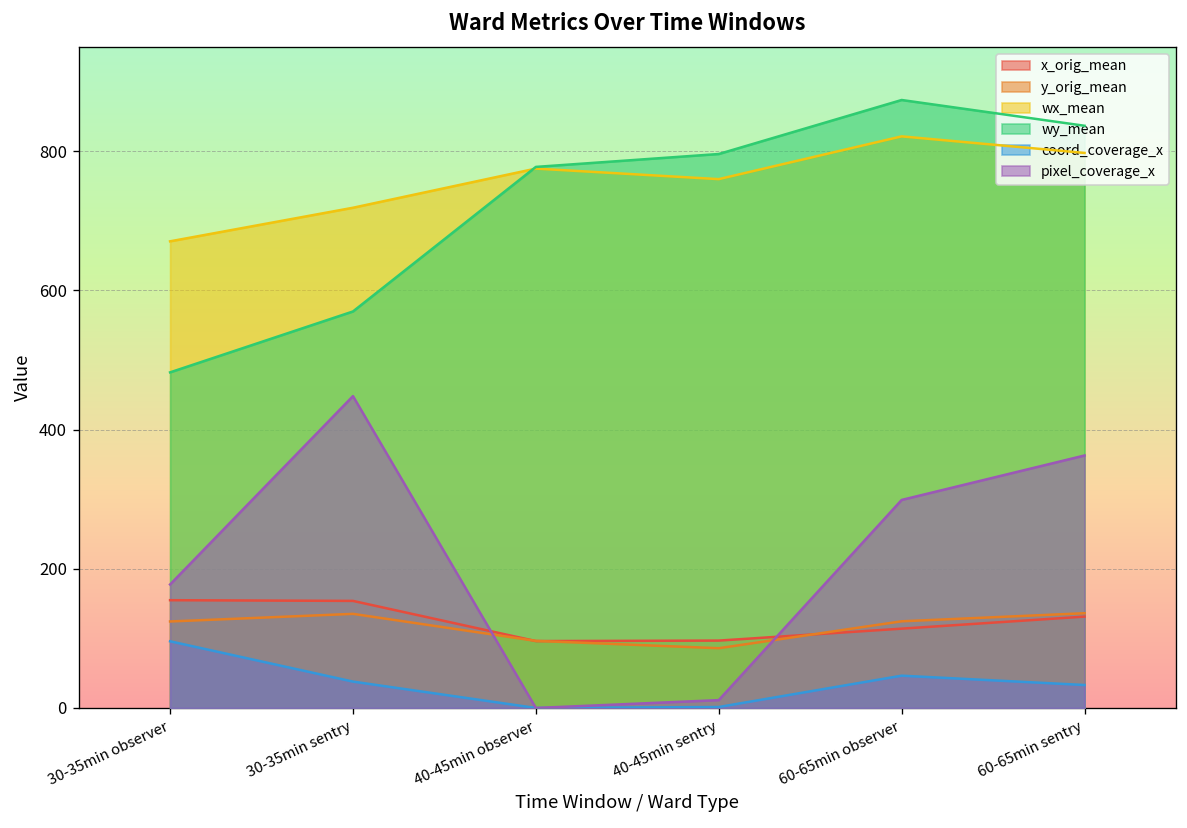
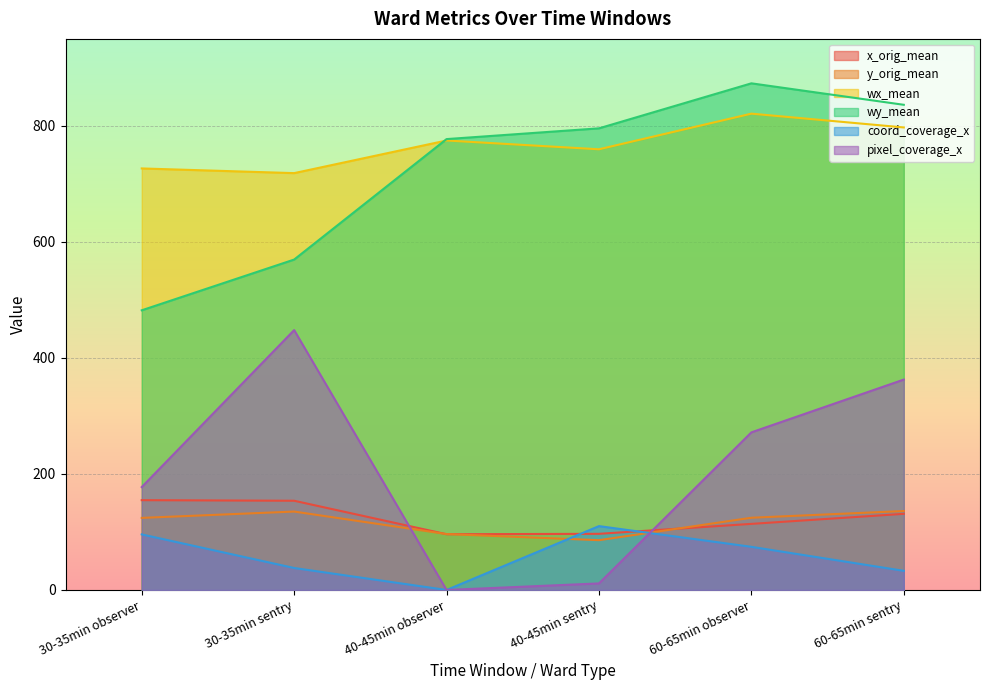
  {
    "wx_mean": {
-     "30-35min observer": 670,
+     "30-35min observer": 730,
      "30-35min sentry": 720,
      "40-45min sentry": 760,
      "60-65min observer": 820
    },
    "wy_mean": {
      "30-35min observer": 480,
      "30-35min sentry": 570,
      "40-45min sentry": 800,
      "60-65min observer": 870
    },
    "coord_coverage_x": {
      "30-35min observer": 100,
      "30-35min sentry": 40,
-     "40-45min sentry": 0,
-     "60-65min observer": 50,
+     "40-45min sentry": 110,
+     "60-65min observer": 70,
      "60-65min sentry": 30
    },
    "pixel_coverage_x": {
      "30-35min observer": 180,
      "30-35min sentry": 450,
      "40-45min sentry": 10,
-     "60-65min observer": 300,
+     "60-65min observer": 270,
      "60-65min sentry": 360
    }
  }
